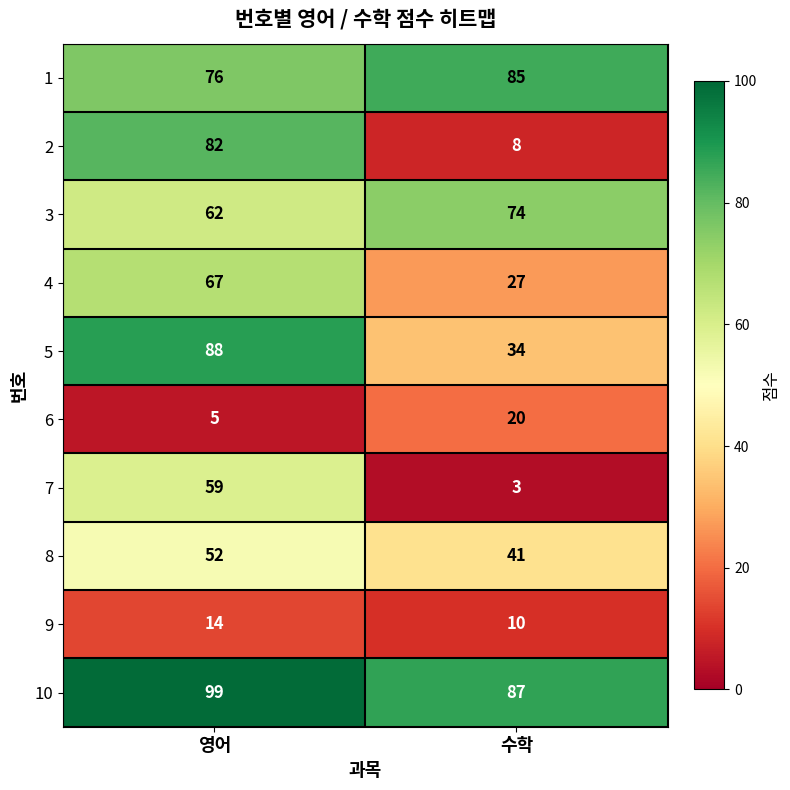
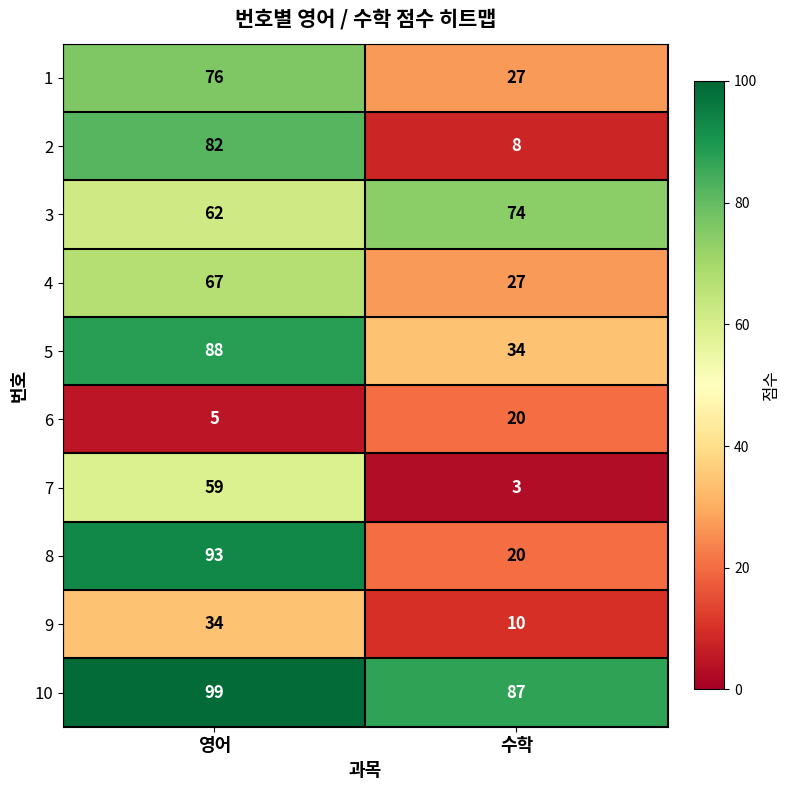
  {
    "1": {
      "영어": 76,
-     "수학": 85
+     "수학": 27
    },
    "2": {
      "영어": 82,
      "수학": 8
    },
    "3": {
      "영어": 62,
      "수학": 74
    },
    "4": {
      "영어": 67,
      "수학": 27
    },
    "5": {
      "영어": 88,
      "수학": 34
    },
    "6": {
      "영어": 5,
      "수학": 20
    },
    "7": {
      "영어": 59,
      "수학": 3
    },
    "8": {
-     "영어": 52,
-     "수학": 41
+     "영어": 93,
+     "수학": 20
    },
    "9": {
-     "영어": 14,
+     "영어": 34,
      "수학": 10
    },
    "10": {
      "영어": 99,
      "수학": 87
    }
  }
